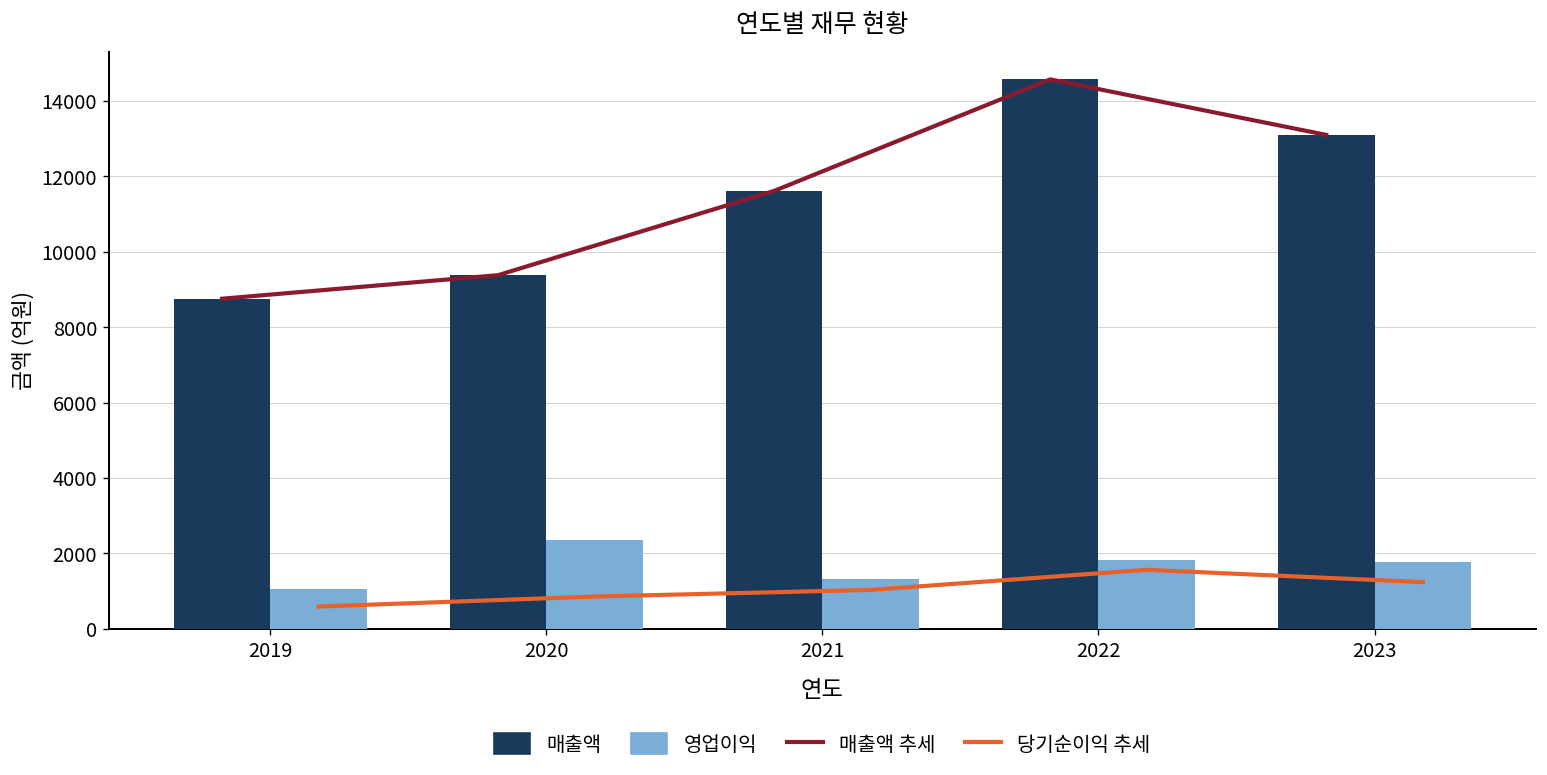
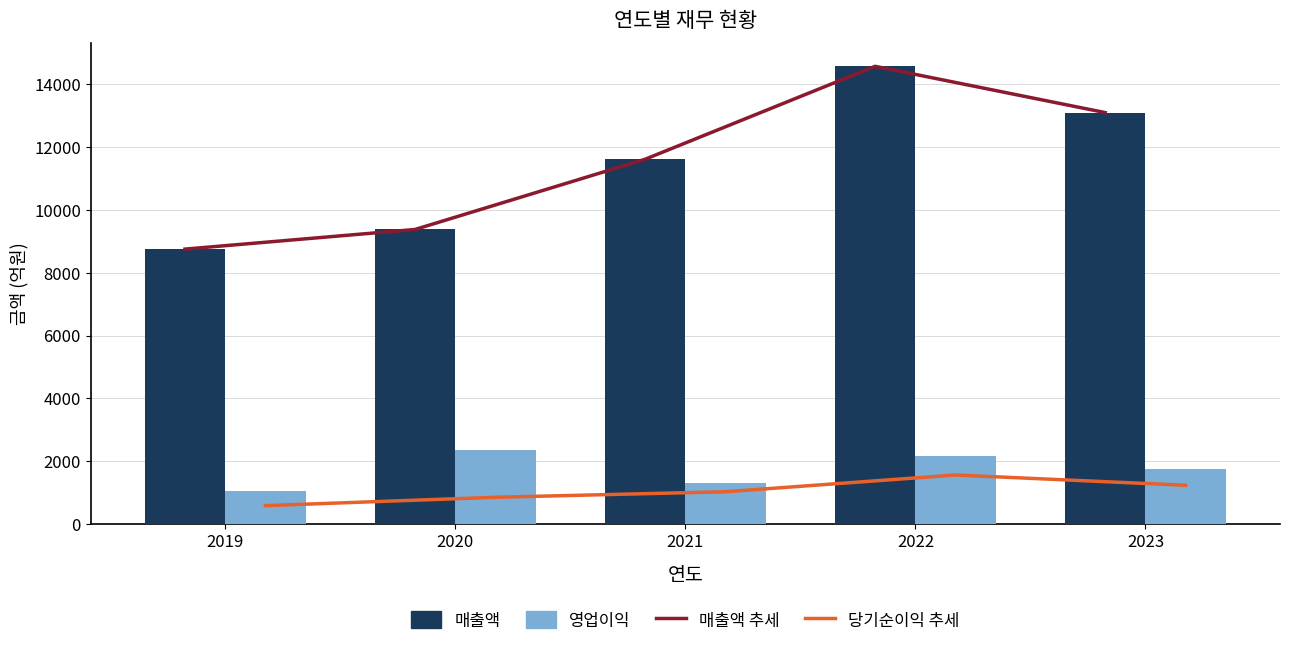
  {
    "매출액": {
      "2019": 8800,
      "2020": 9400,
      "2021": 11600,
      "2022": 14600,
      "2023": 13100
    },
    "영업이익": {
      "2019": 1000,
      "2020": 2400,
      "2021": 1300,
-     "2022": 1800,
+     "2022": 2200,
      "2023": 1800
    }
  }
